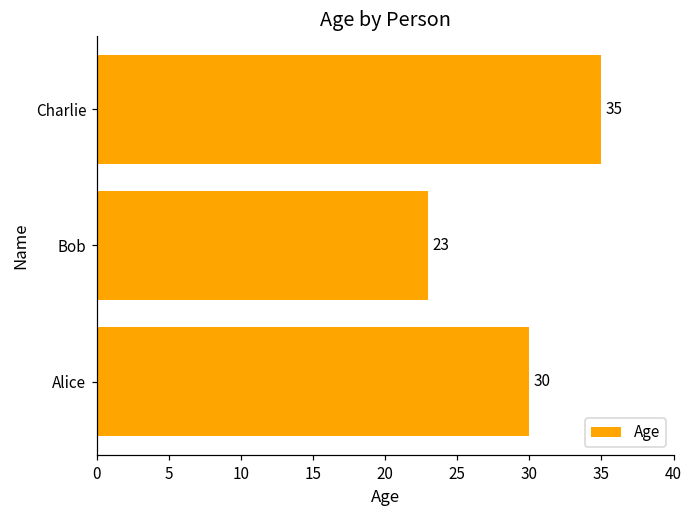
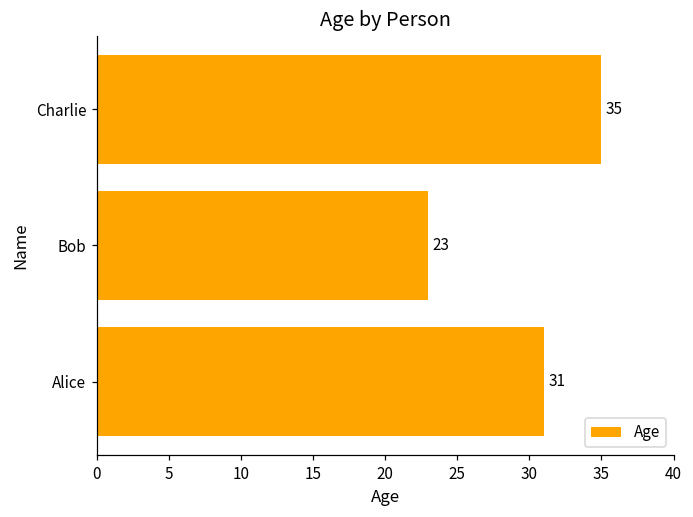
  {
    "Charlie": 35,
    "Bob": 23,
-   "Alice": 30
+   "Alice": 31
  }
